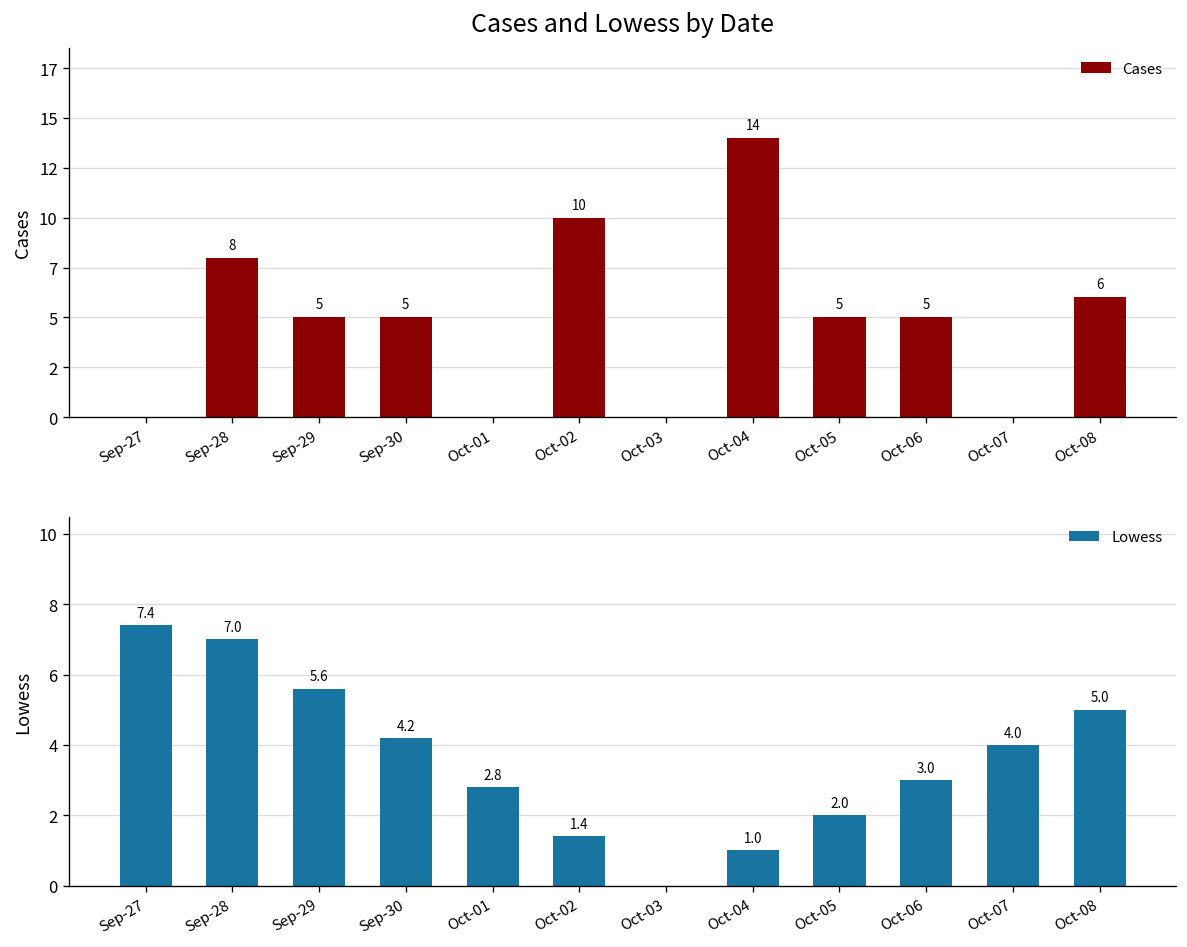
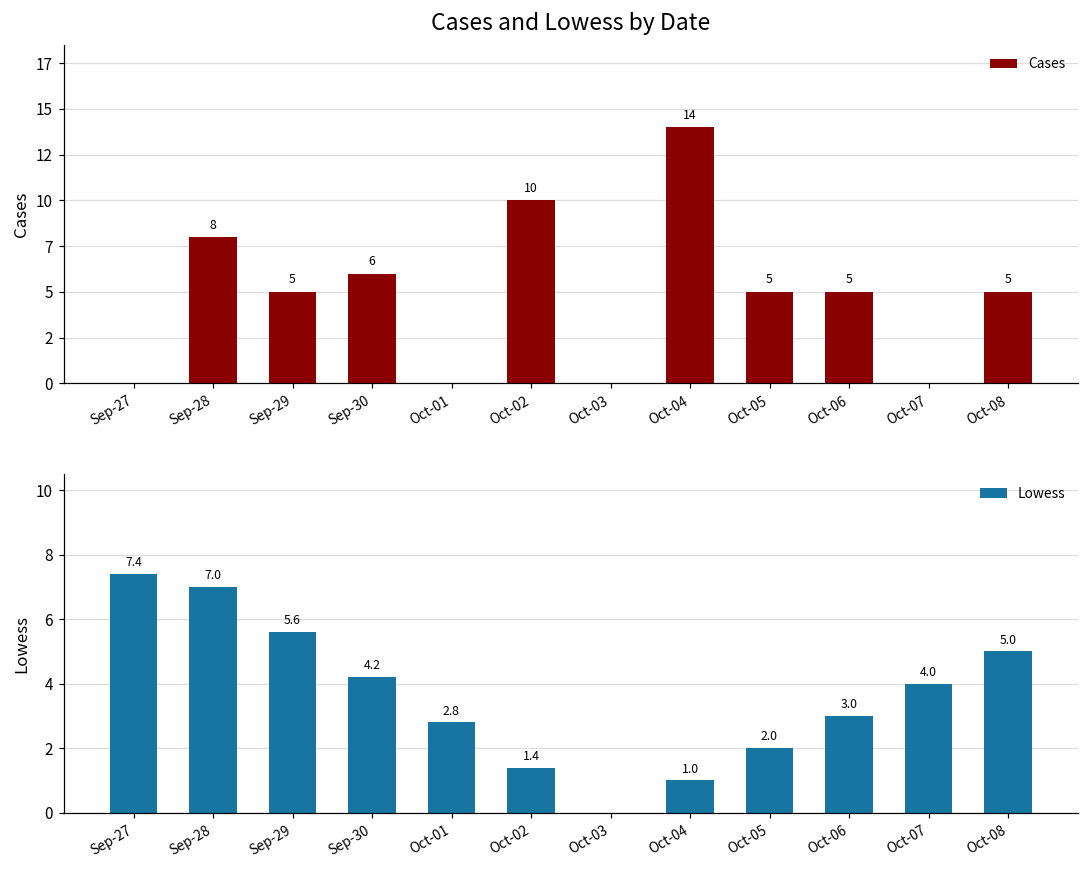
  {
    "Cases and Lowess by Date": {
      "Sep-28": 8,
      "Sep-29": 5,
-     "Sep-30": 5,
+     "Sep-30": 6,
      "Oct-02": 10,
      "Oct-04": 14,
      "Oct-05": 5,
      "Oct-06": 5,
-     "Oct-08": 6
+     "Oct-08": 5
    }
  }
